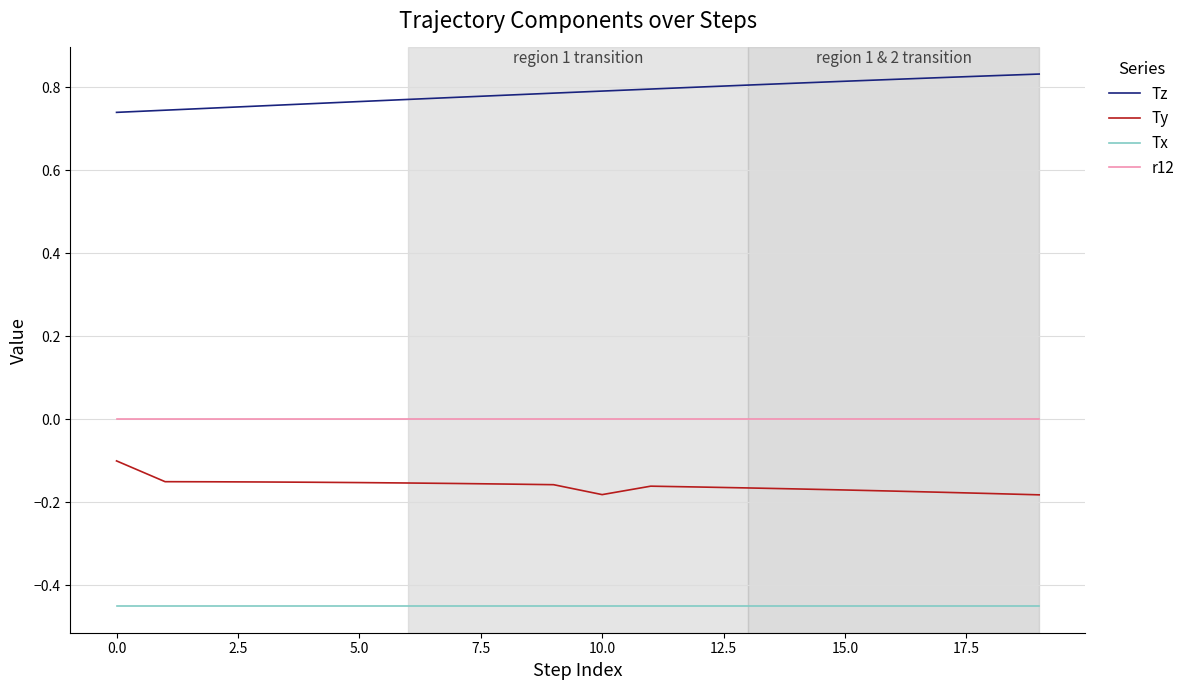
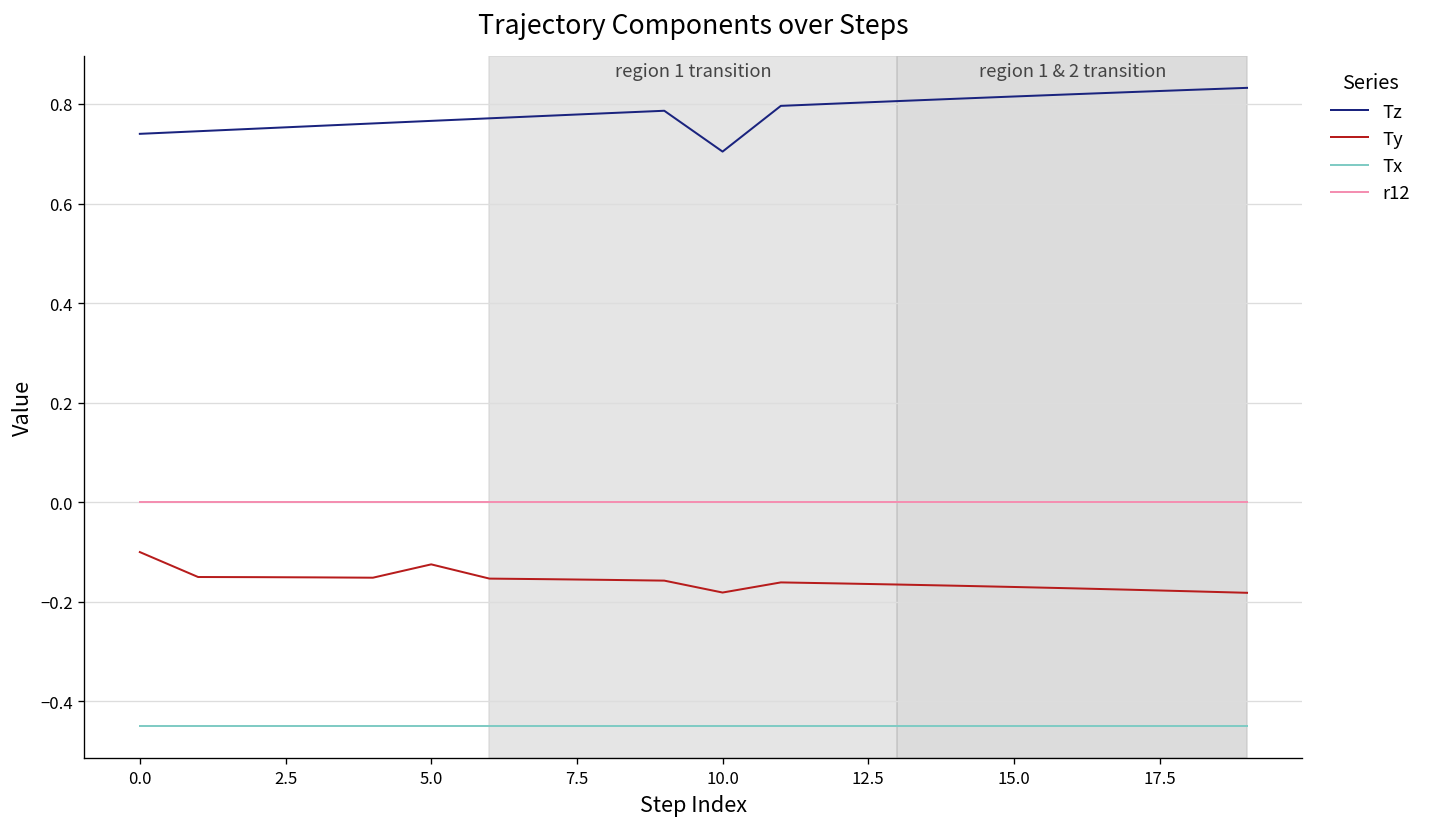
  {
    "Tz": {
      "0.0": 0.74,
      "5.0": 0.77,
-     "10.0": 0.79,
+     "10.0": 0.70,
      "15.0": 0.82
    },
    "Ty": {
      "0.0": -0.10,
-     "5.0": -0.15,
+     "5.0": -0.12,
      "10.0": -0.18,
      "15.0": -0.17
    },
    "Tx": {
      "0.0": -0.45,
      "5.0": -0.45,
      "10.0": -0.45,
      "15.0": -0.45
    },
    "r12": {
      "0.0": 0.00,
      "5.0": 0.00,
      "10.0": 0.00,
      "15.0": 0.00
    }
  }
